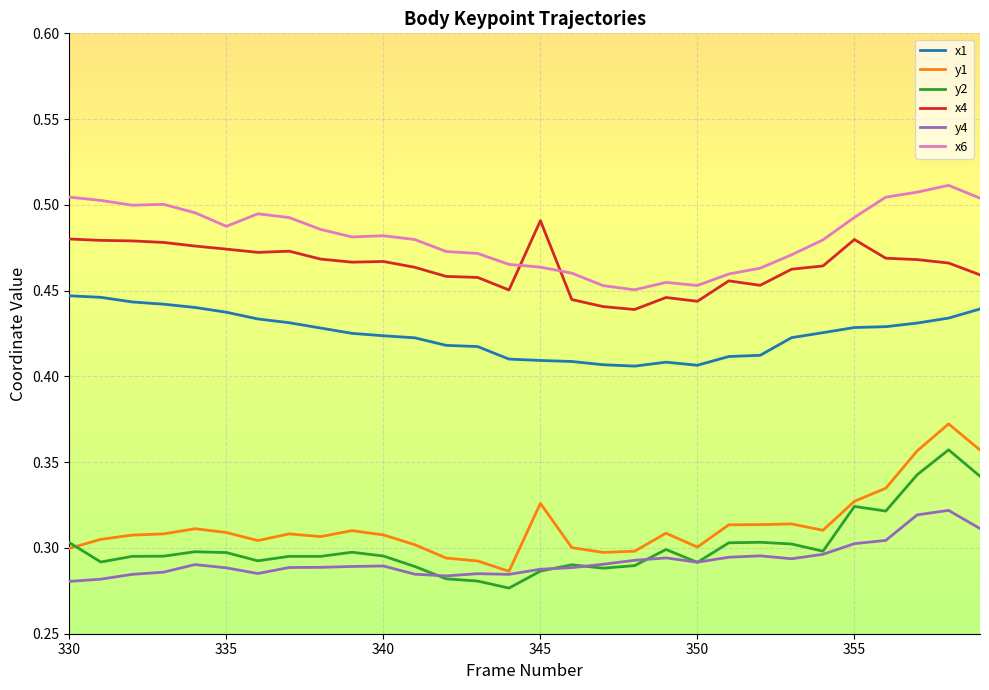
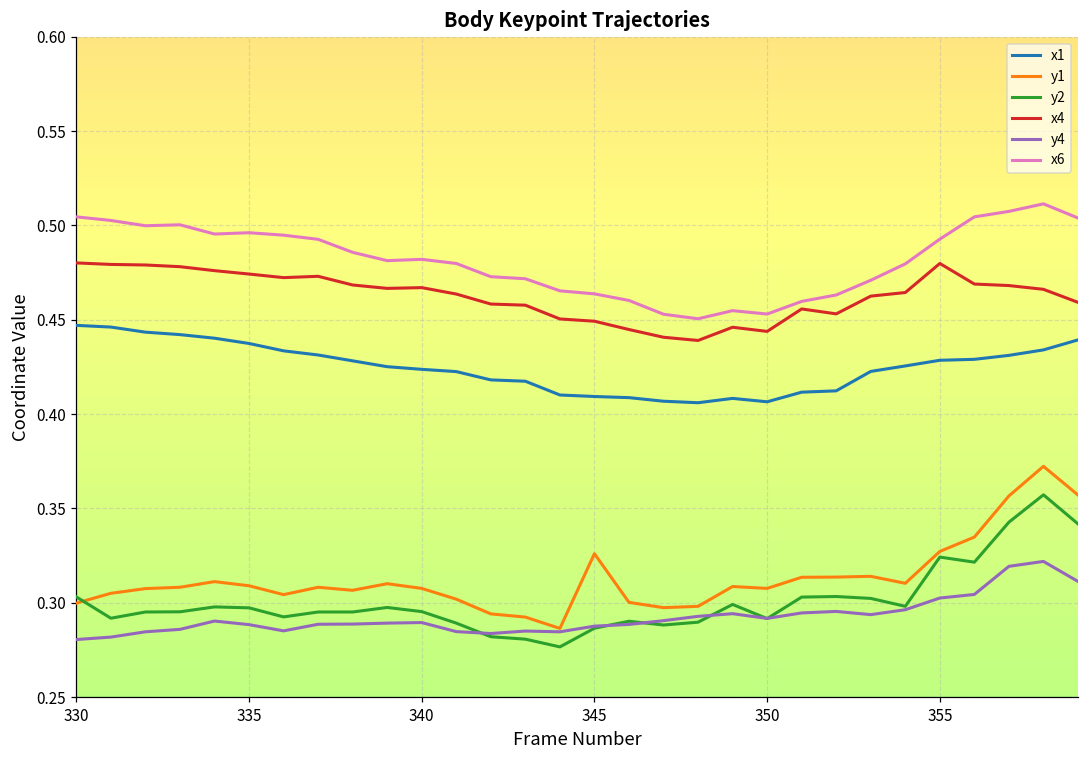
  {
    "x1": {
      "330": 0.447,
      "335": 0.437,
      "340": 0.424,
      "345": 0.409,
      "350": 0.407,
      "355": 0.429
    },
    "y1": {
      "330": 0.300,
      "335": 0.309,
      "340": 0.308,
      "345": 0.326,
-     "350": 0.301,
+     "350": 0.308,
      "355": 0.327
    },
    "y2": {
      "330": 0.303,
      "335": 0.297,
      "340": 0.295,
      "355": 0.324
    },
    "x4": {
      "330": 0.480,
      "335": 0.474,
      "340": 0.467,
-     "345": 0.491,
+     "345": 0.449,
      "350": 0.444,
      "355": 0.480
    },
    "y4": {
      "330": 0.281,
      "335": 0.288,
      "340": 0.290,
      "355": 0.303
    },
    "x6": {
      "330": 0.505,
-     "335": 0.488,
+     "335": 0.496,
      "340": 0.482,
      "345": 0.464,
      "350": 0.453,
      "355": 0.493
    }
  }
